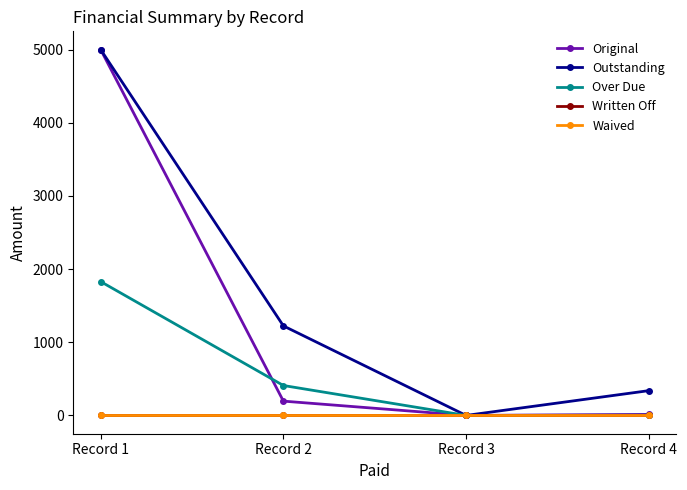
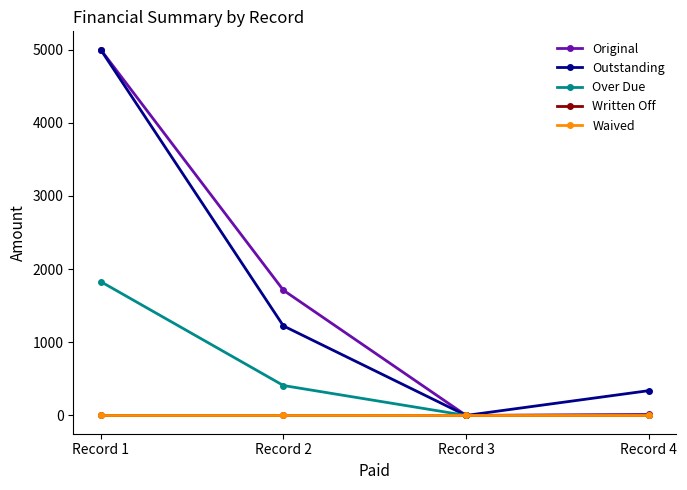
  {
    "Original": {
-     "Record 2": 200
+     "Record 2": 1700
    },
    "Outstanding": {
      "Record 2": 1200,
      "Record 4": 300
    },
    "Over Due": {
      "Record 1": 1800,
      "Record 2": 400
    },
    "Waived": {
      "Record 1": 0,
      "Record 2": 0
    }
  }
